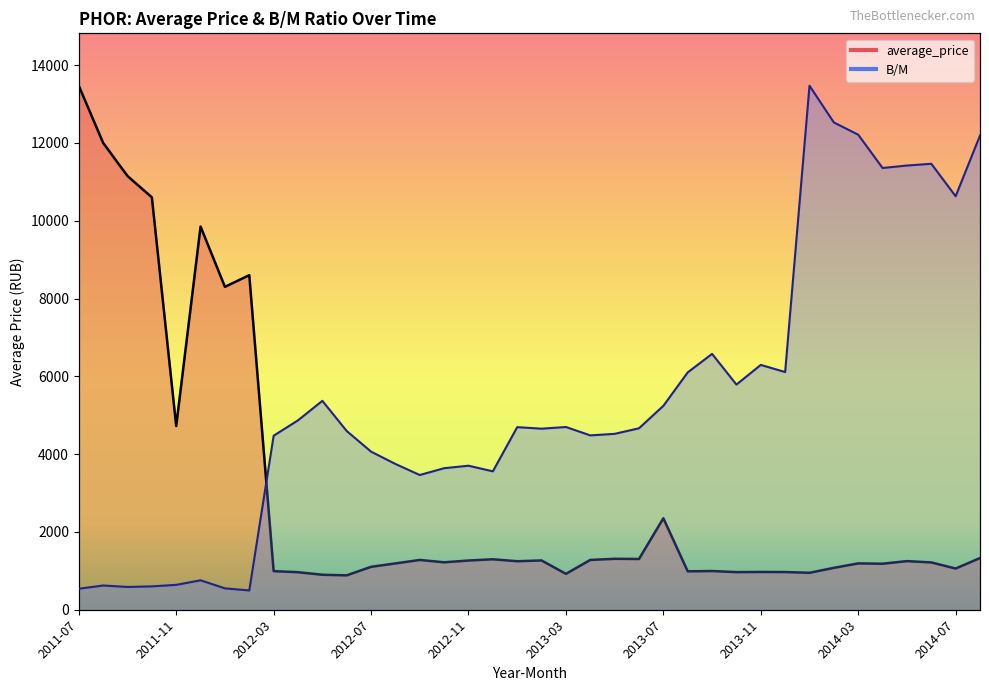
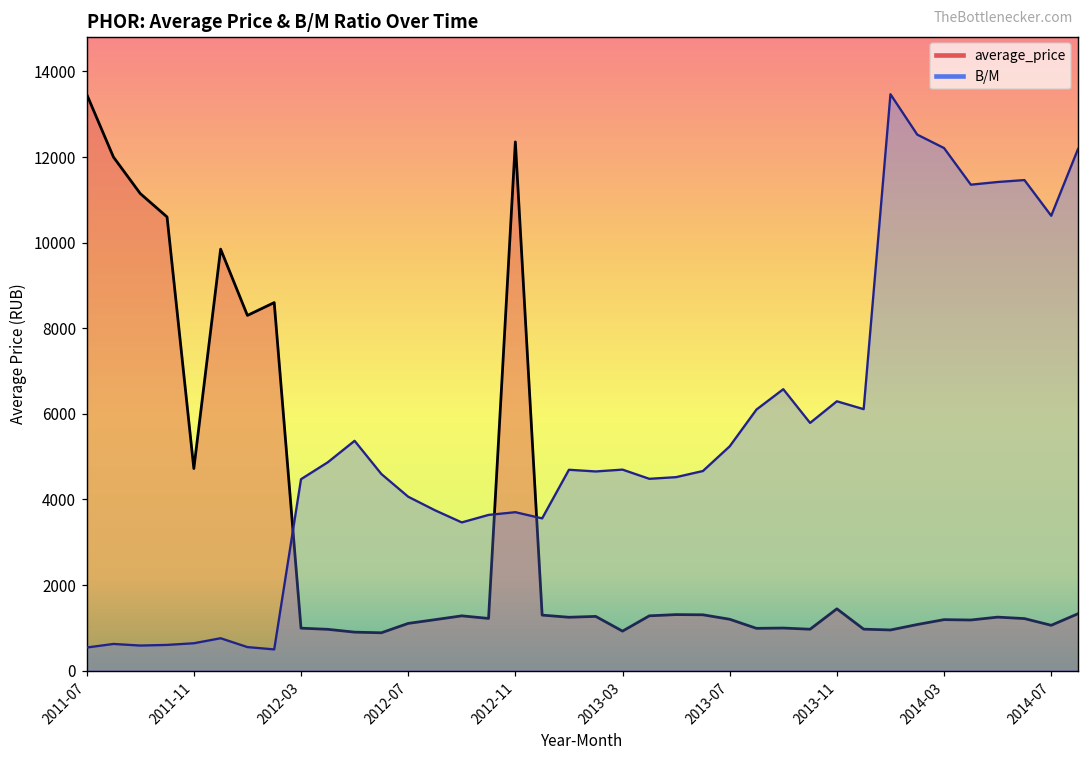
  {
    "average_price": {
      "2011-07": 13500,
      "2011-11": 4700,
      "2012-03": 1000,
      "2012-07": 1100,
-     "2012-11": 1300,
+     "2012-11": 12400,
      "2013-03": 900,
-     "2013-07": 2400,
-     "2013-11": 1000,
+     "2013-07": 1200,
+     "2013-11": 1400,
      "2014-03": 1200,
      "2014-07": 1100
    }
  }
